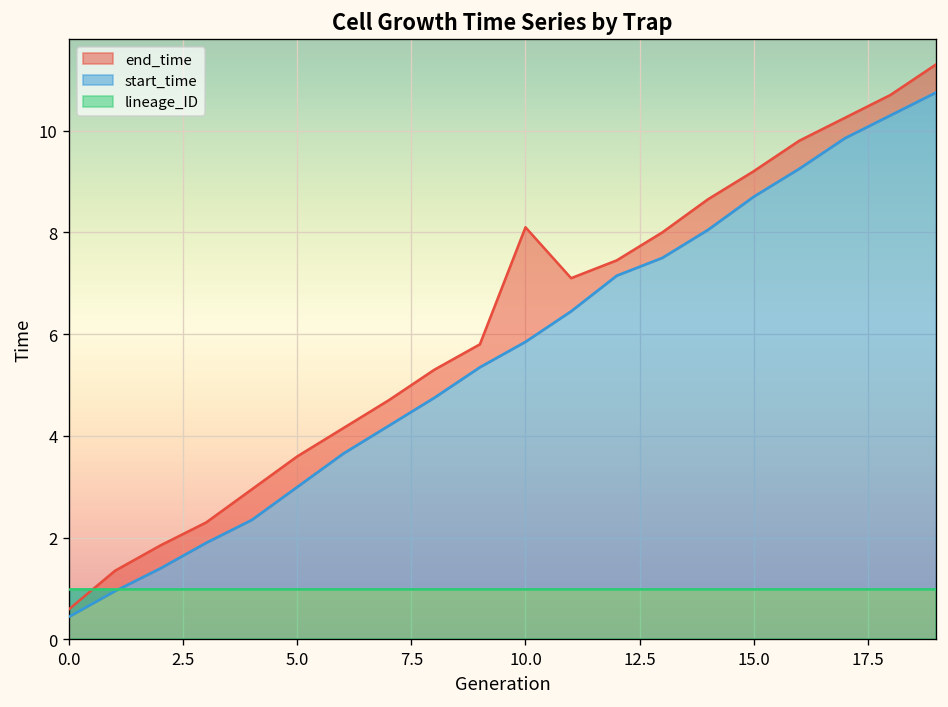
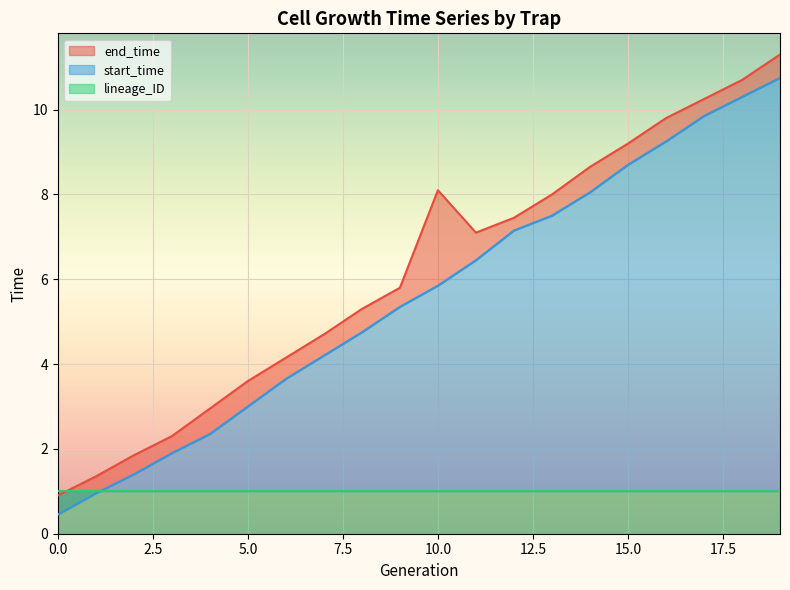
  {
    "end_time": {
-     "0.0": 0.6,
+     "0.0": 0.9,
      "5.0": 3.6,
      "10.0": 8.1,
      "15.0": 9.2
    },
    "lineage_ID": {
      "5.0": 1.0,
      "10.0": 1.0,
      "15.0": 1.0
    }
  }
